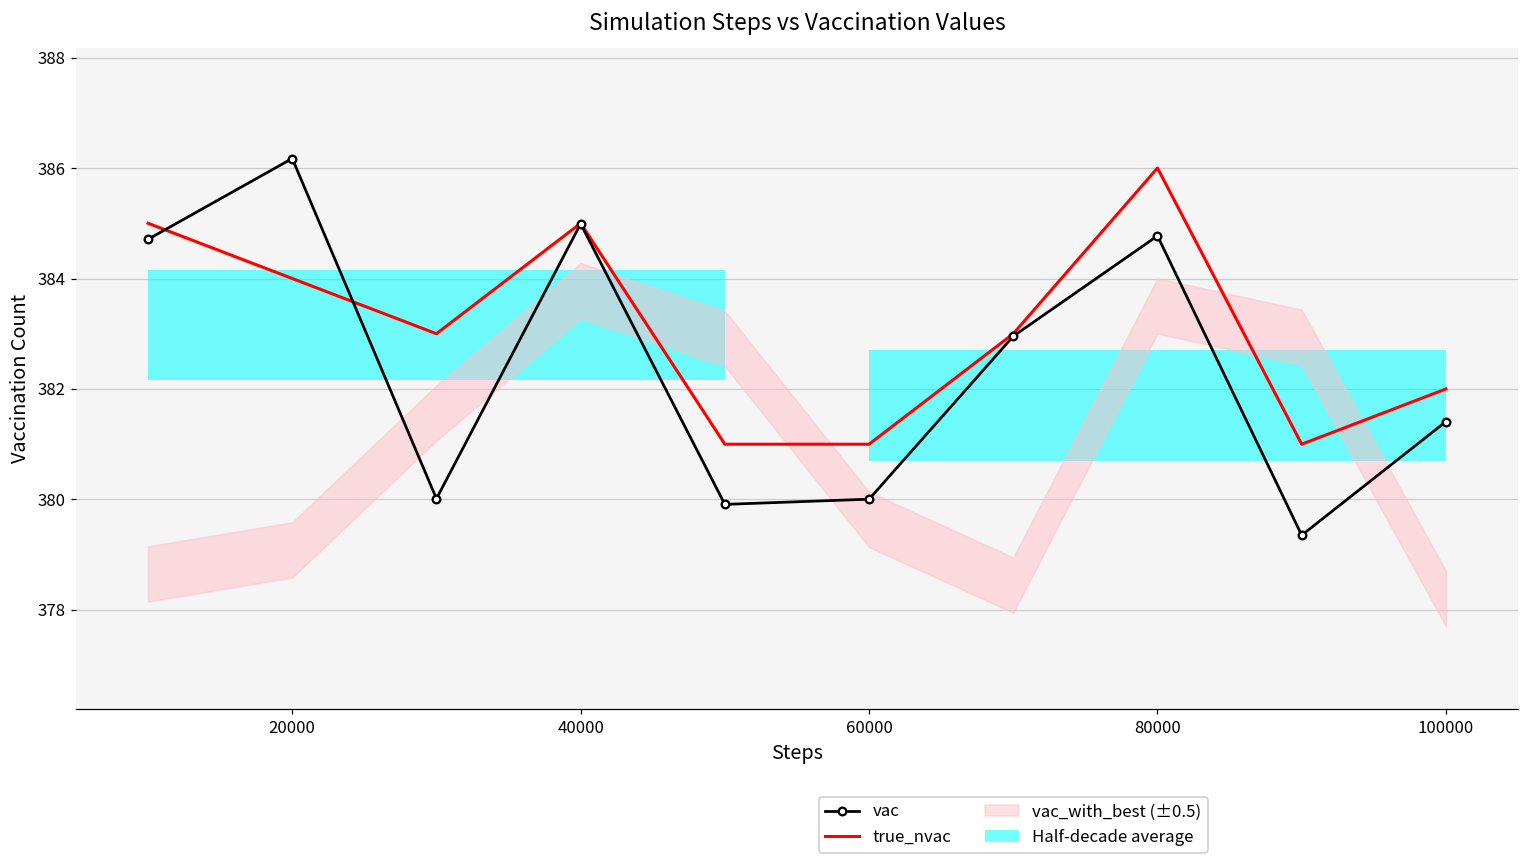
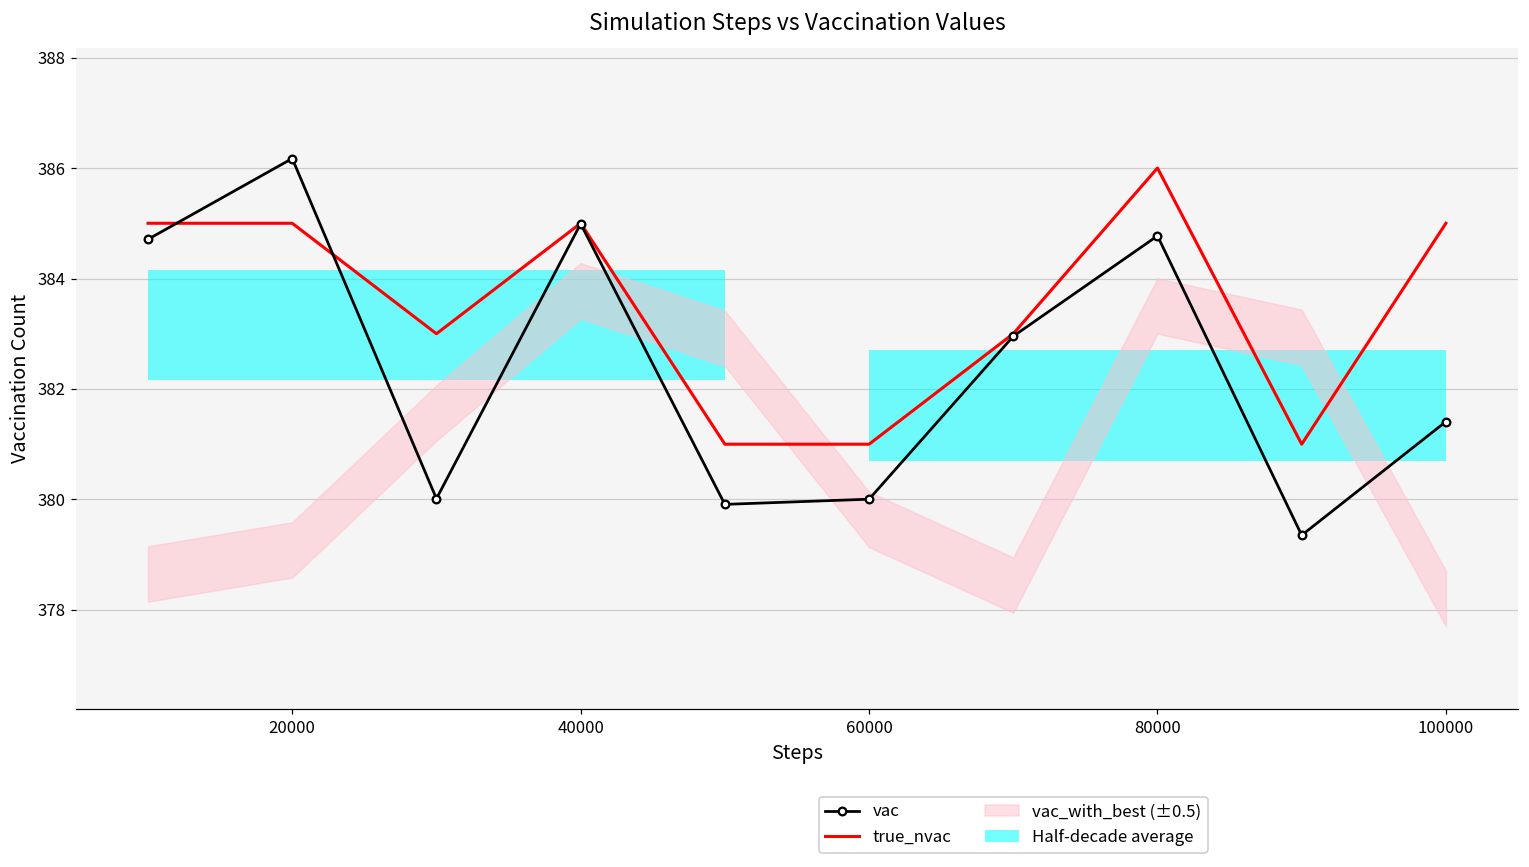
  {
    "vac": {
      "20000": 386.2,
      "60000": 380,
      "80000": 384.8,
      "100000": 381.4
    },
    "true_nvac": {
-     "20000": 384,
+     "20000": 385,
      "60000": 381,
      "80000": 386,
-     "100000": 382
+     "100000": 385
    }
  }
